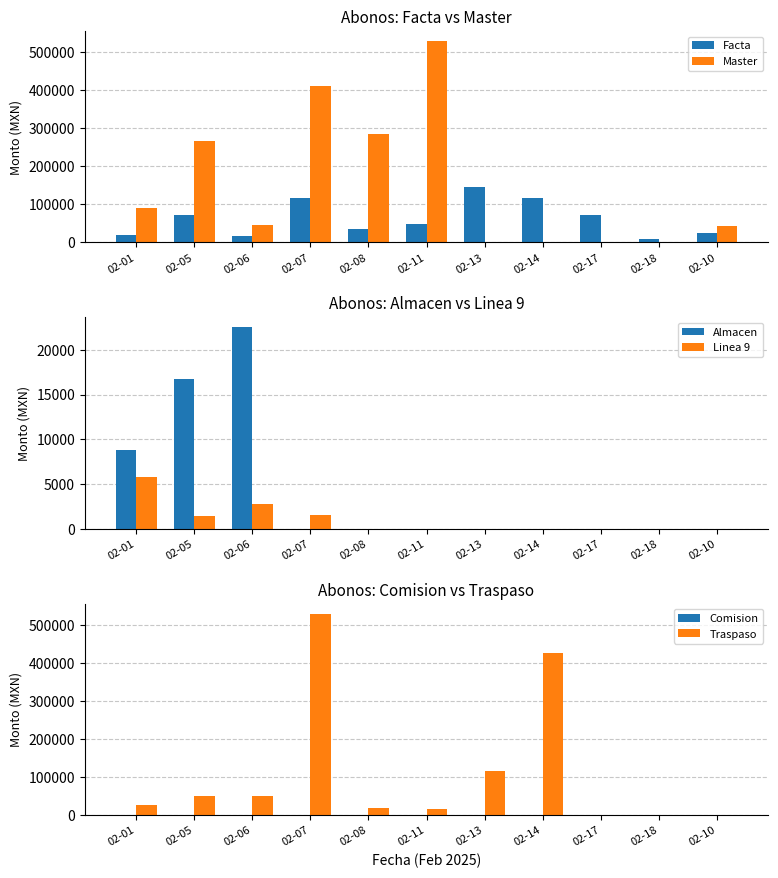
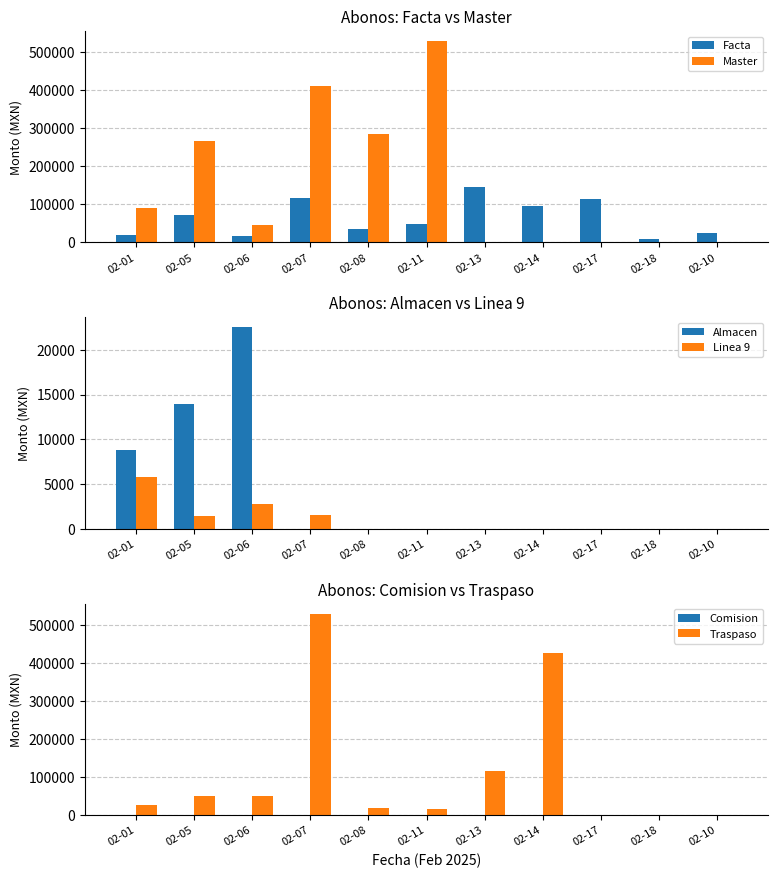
  {
    "Abonos: Facta vs Master": {
      "Facta": {
        "02-01": 20000,
        "02-05": 70000,
        "02-06": 20000,
        "02-07": 120000,
        "02-08": 40000,
        "02-11": 50000,
        "02-13": 150000,
-       "02-14": 120000,
-       "02-17": 70000,
+       "02-14": 100000,
+       "02-17": 120000,
        "02-18": 10000,
        "02-10": 20000
      },
      "Master": {
        "02-01": 90000,
        "02-05": 270000,
        "02-06": 50000,
        "02-07": 410000,
        "02-08": 290000,
        "02-11": 530000,
        "02-13": 0,
        "02-14": 0,
        "02-17": 0,
        "02-18": 0,
-       "02-10": 40000
+       "02-10": 0
      }
    },
    "Abonos: Almacen vs Linea 9": {
      "Almacen": {
        "02-01": 9000,
-       "02-05": 17000,
+       "02-05": 14000,
        "02-06": 23000,
        "02-07": 0,
        "02-08": 0,
        "02-11": 0,
        "02-13": 0,
        "02-14": 0,
        "02-17": 0,
        "02-18": 0,
        "02-10": 0
      },
      "Linea 9": {
        "02-01": 6000,
        "02-05": 1000,
        "02-06": 3000,
        "02-07": 2000,
        "02-08": 0,
        "02-11": 0,
        "02-13": 0,
        "02-14": 0,
        "02-17": 0,
        "02-18": 0,
        "02-10": 0
      }
    },
    "Abonos: Comision vs Traspaso": {
      "Comision": {
        "02-01": 0,
        "02-05": 0,
        "02-06": 0,
        "02-07": 0,
        "02-08": 0,
        "02-11": 0,
        "02-13": 0,
        "02-14": 0,
        "02-17": 0,
        "02-18": 0,
        "02-10": 0
      },
      "Traspaso": {
        "02-01": 30000,
        "02-05": 50000,
        "02-06": 50000,
        "02-07": 530000,
        "02-08": 20000,
        "02-11": 20000,
        "02-13": 120000,
        "02-14": 430000,
        "02-17": 0,
        "02-18": 0,
        "02-10": 0
      }
    }
  }
